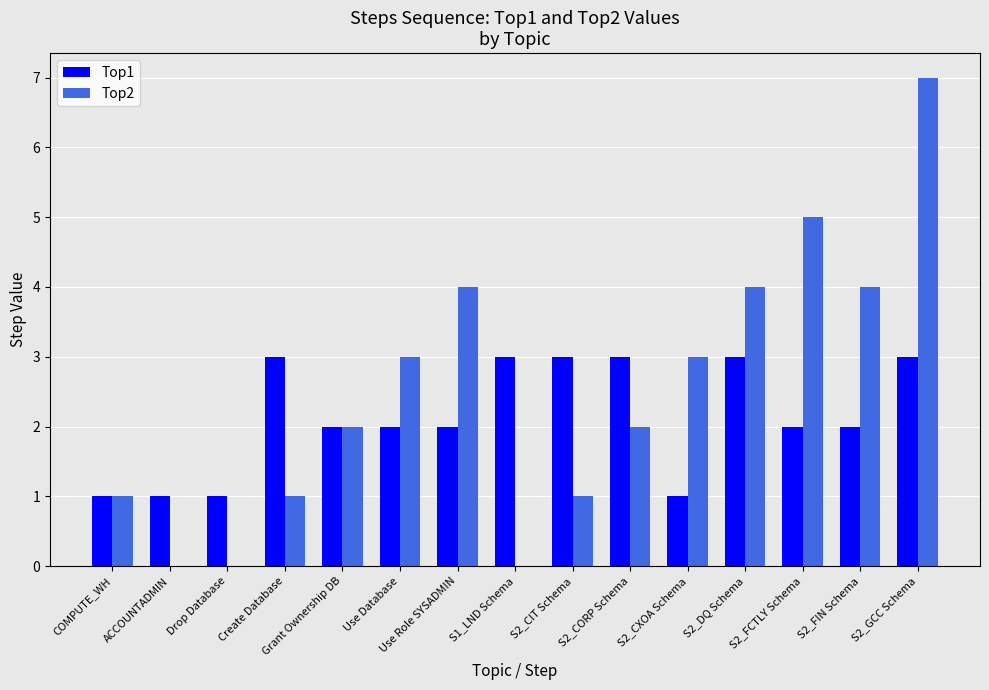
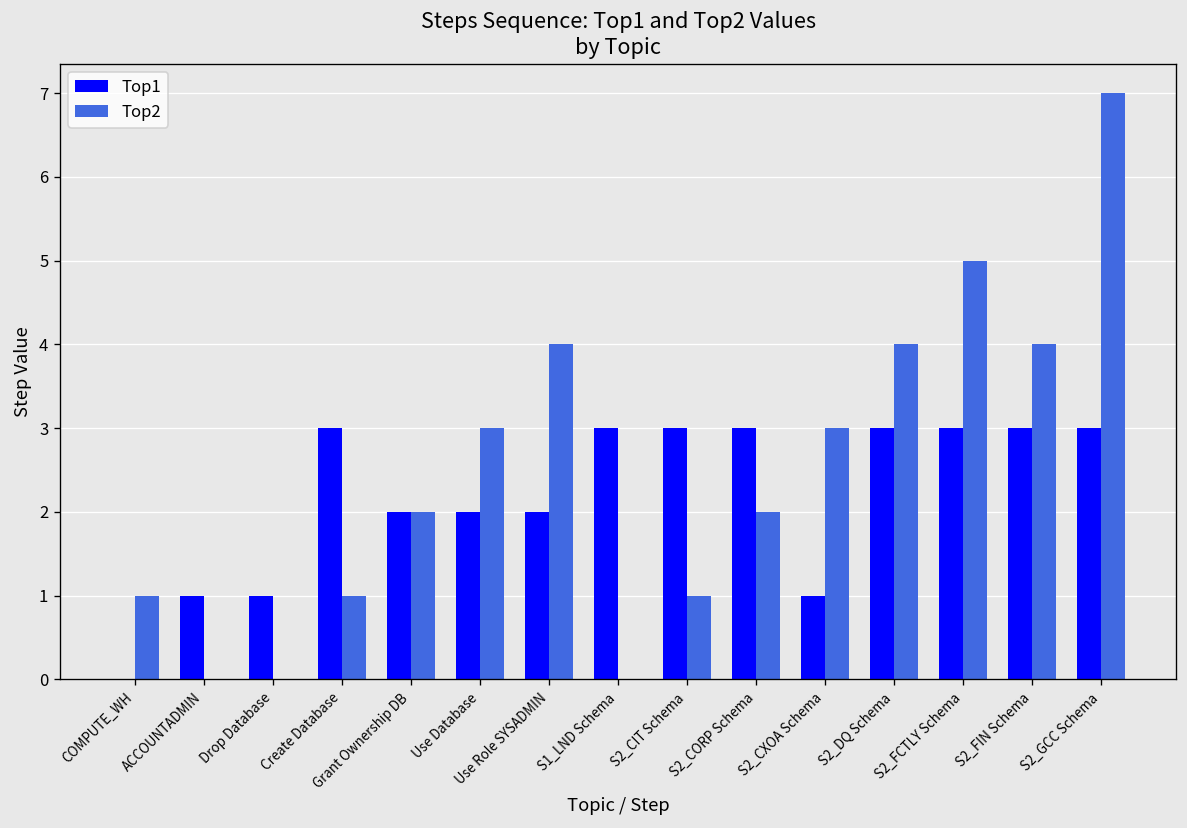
  {
    "Top1": {
-     "COMPUTE_WH": 1,
+     "COMPUTE_WH": 0,
      "ACCOUNTADMIN": 1,
      "Drop Database": 1,
      "Create Database": 3,
      "Grant Ownership DB": 2,
      "Use Database": 2,
      "Use Role SYSADMIN": 2,
      "S1_LND Schema": 3,
      "S2_CIT Schema": 3,
      "S2_CORP Schema": 3,
      "S2_CXOA Schema": 1,
      "S2_DQ Schema": 3,
-     "S2_FCTLY Schema": 2,
-     "S2_FIN Schema": 2,
+     "S2_FCTLY Schema": 3,
+     "S2_FIN Schema": 3,
      "S2_GCC Schema": 3
    },
    "Top2": {
      "COMPUTE_WH": 1,
      "ACCOUNTADMIN": 0,
      "Drop Database": 0,
      "Create Database": 1,
      "Grant Ownership DB": 2,
      "Use Database": 3,
      "Use Role SYSADMIN": 4,
      "S1_LND Schema": 0,
      "S2_CIT Schema": 1,
      "S2_CORP Schema": 2,
      "S2_CXOA Schema": 3,
      "S2_DQ Schema": 4,
      "S2_FCTLY Schema": 5,
      "S2_FIN Schema": 4,
      "S2_GCC Schema": 7
    }
  }
